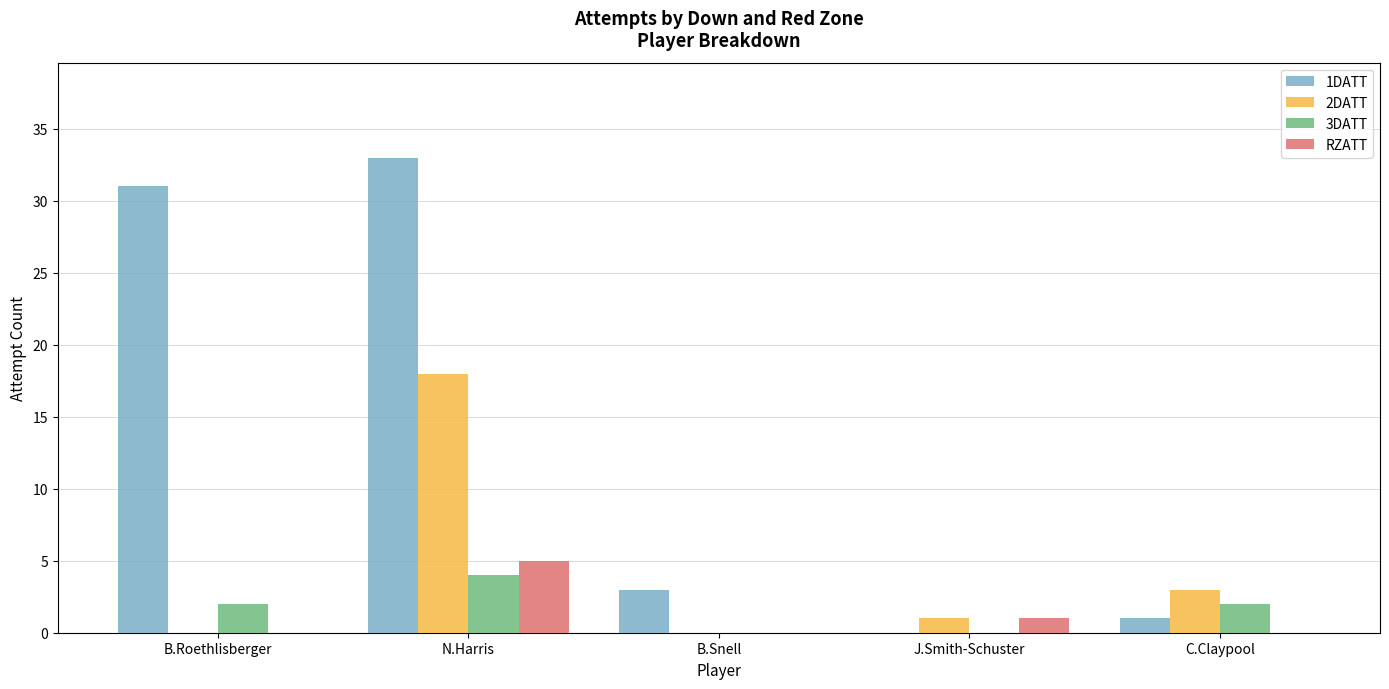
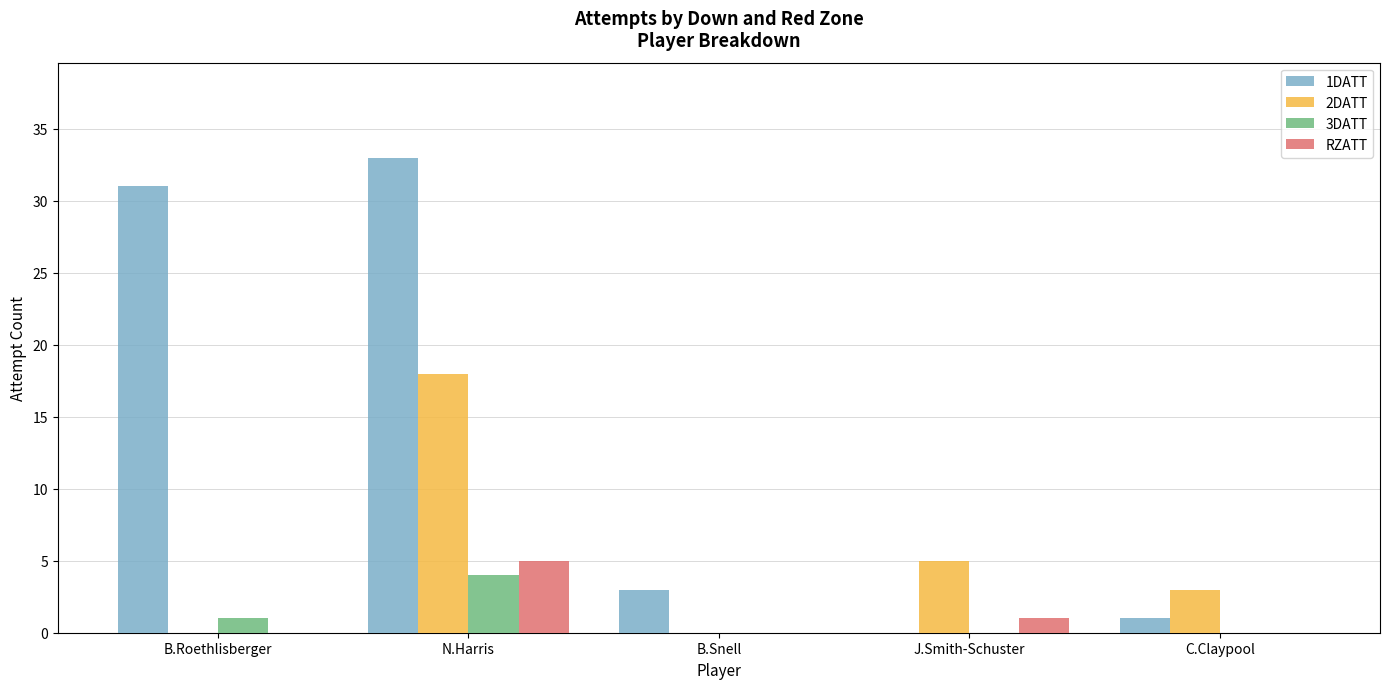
  {
    "1DATT": {
      "B.Roethlisberger": 31,
      "N.Harris": 33,
      "B.Snell": 3,
      "J.Smith-Schuster": 0,
      "C.Claypool": 1
    },
    "2DATT": {
      "B.Roethlisberger": 0,
      "N.Harris": 18,
      "B.Snell": 0,
-     "J.Smith-Schuster": 1,
+     "J.Smith-Schuster": 5,
      "C.Claypool": 3
    },
    "3DATT": {
-     "B.Roethlisberger": 2,
+     "B.Roethlisberger": 1,
      "N.Harris": 4,
      "B.Snell": 0,
      "J.Smith-Schuster": 0,
-     "C.Claypool": 2
+     "C.Claypool": 0
    },
    "RZATT": {
      "B.Roethlisberger": 0,
      "N.Harris": 5,
      "B.Snell": 0,
      "J.Smith-Schuster": 1,
      "C.Claypool": 0
    }
  }
